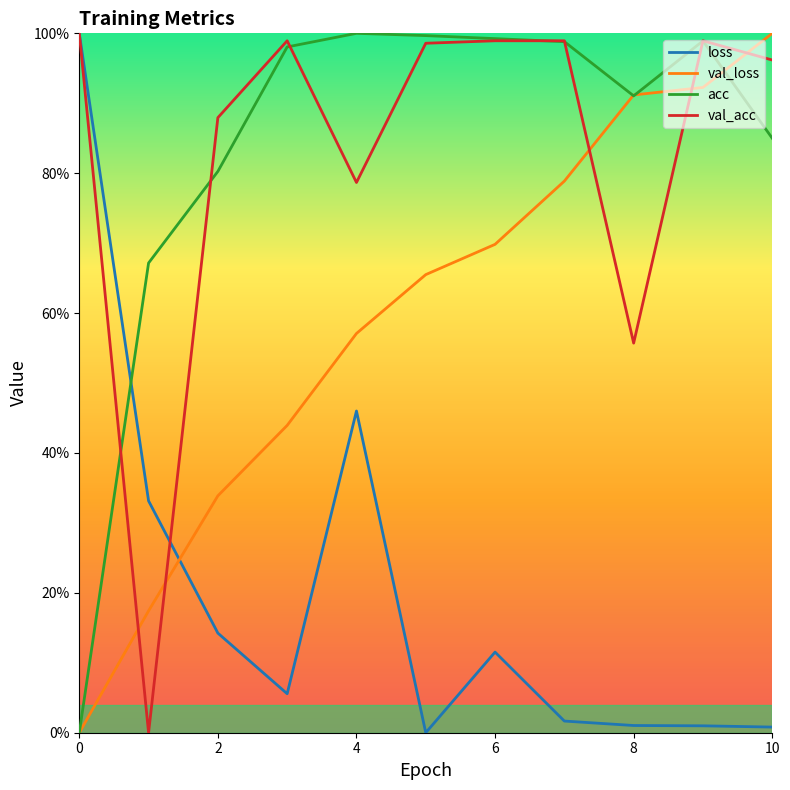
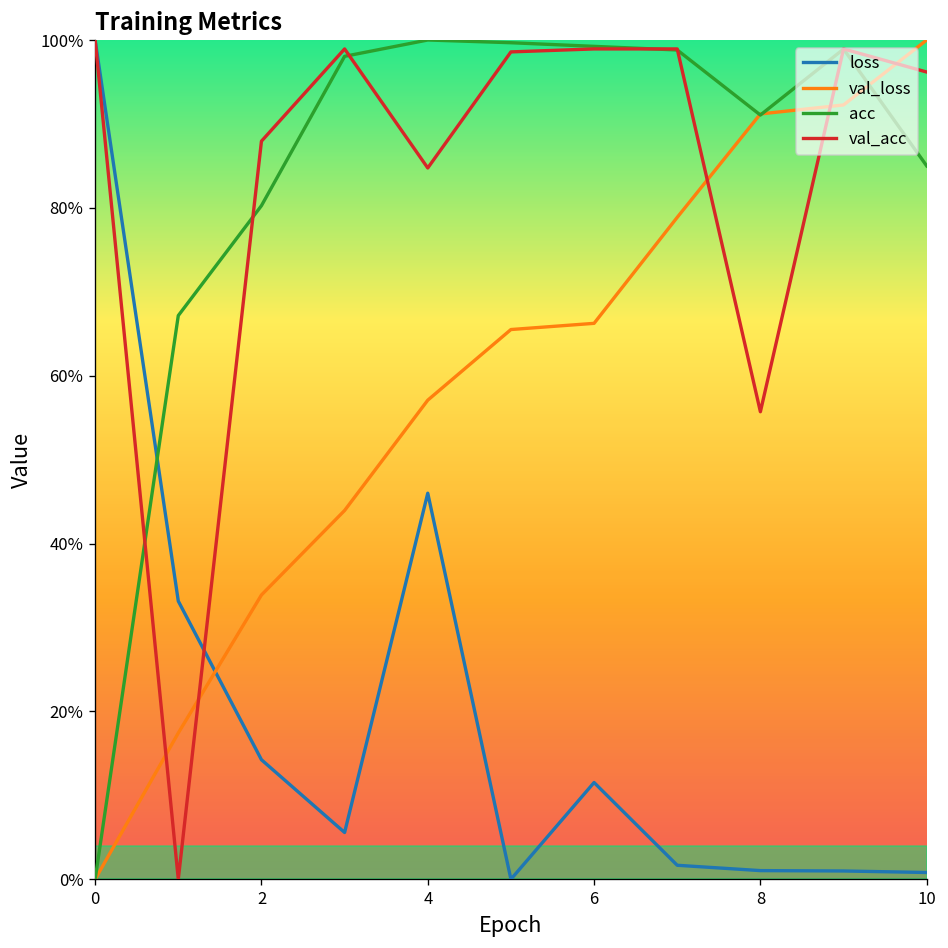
  {
    "loss": {
      "2": "14%",
      "4": "46%",
      "6": "12%"
    },
    "val_loss": {
      "2": "34%",
      "4": "57%",
-     "6": "70%",
+     "6": "66%",
      "10": "100%"
    },
    "acc": {
      "2": "80%",
      "4": "100%",
      "10": "85%"
    },
    "val_acc": {
      "2": "88%",
-     "4": "79%",
+     "4": "85%",
      "8": "56%",
      "10": "96%"
    }
  }
